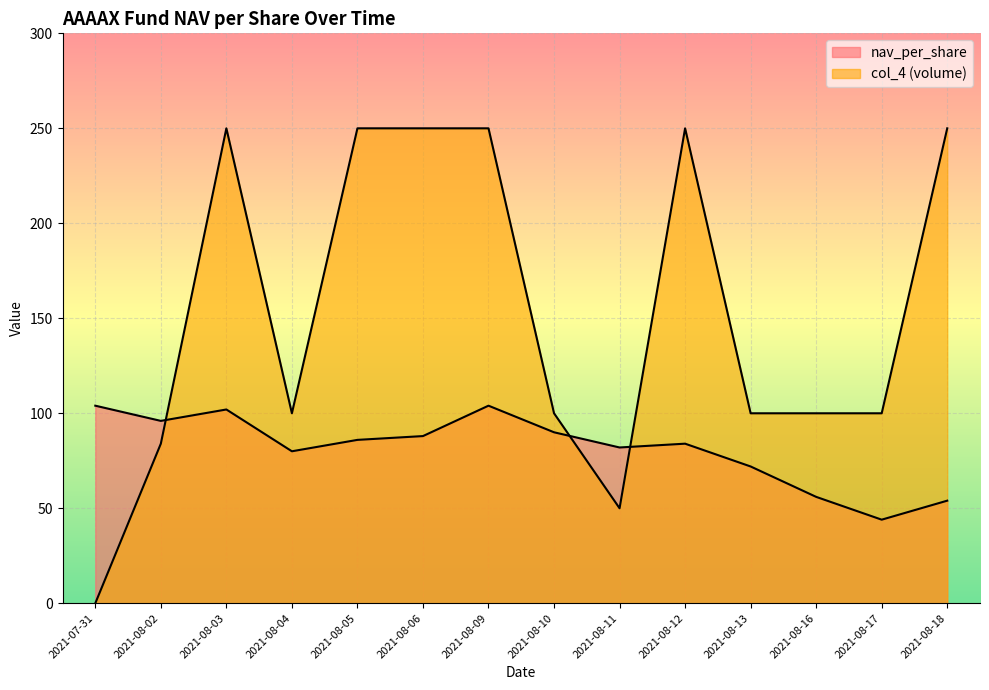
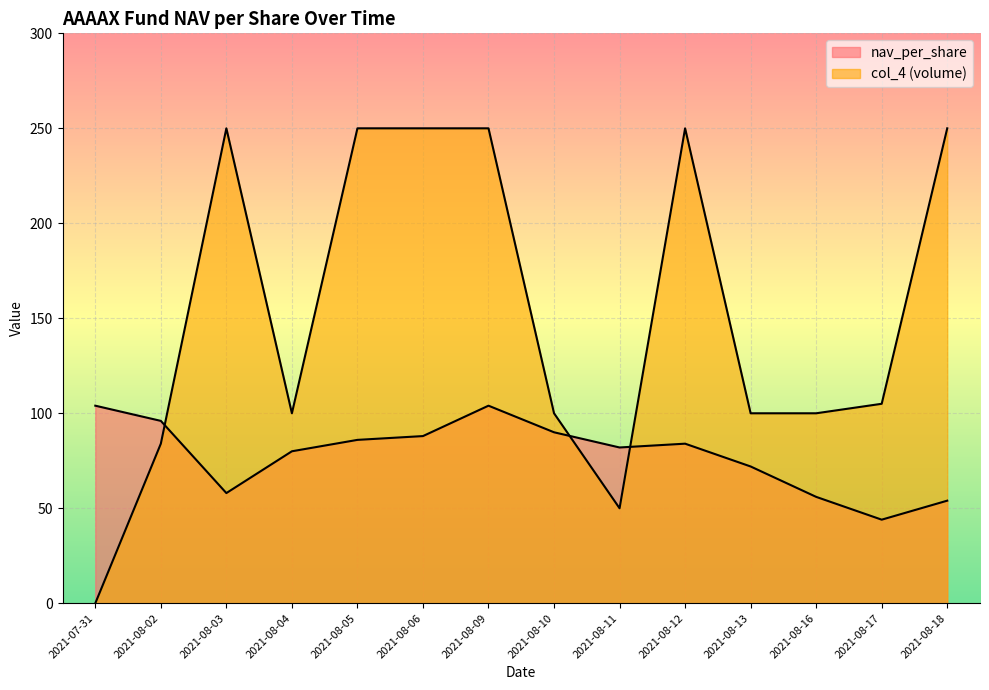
  {
    "nav_per_share": {
      "2021-07-31": 104,
      "2021-08-02": 96,
-     "2021-08-03": 102,
+     "2021-08-03": 58,
      "2021-08-04": 80,
      "2021-08-05": 86,
      "2021-08-06": 88,
      "2021-08-09": 104,
      "2021-08-10": 90,
      "2021-08-11": 82,
      "2021-08-12": 84,
      "2021-08-13": 72,
      "2021-08-16": 56,
      "2021-08-17": 44,
      "2021-08-18": 54
    },
    "col_4 (volume)": {
      "2021-07-31": 0,
      "2021-08-02": 84,
      "2021-08-03": 250,
      "2021-08-04": 100,
      "2021-08-05": 250,
      "2021-08-06": 250,
      "2021-08-09": 250,
      "2021-08-10": 100,
      "2021-08-11": 50,
      "2021-08-12": 250,
      "2021-08-13": 100,
      "2021-08-16": 100,
-     "2021-08-17": 100,
+     "2021-08-17": 105,
      "2021-08-18": 250
    }
  }
